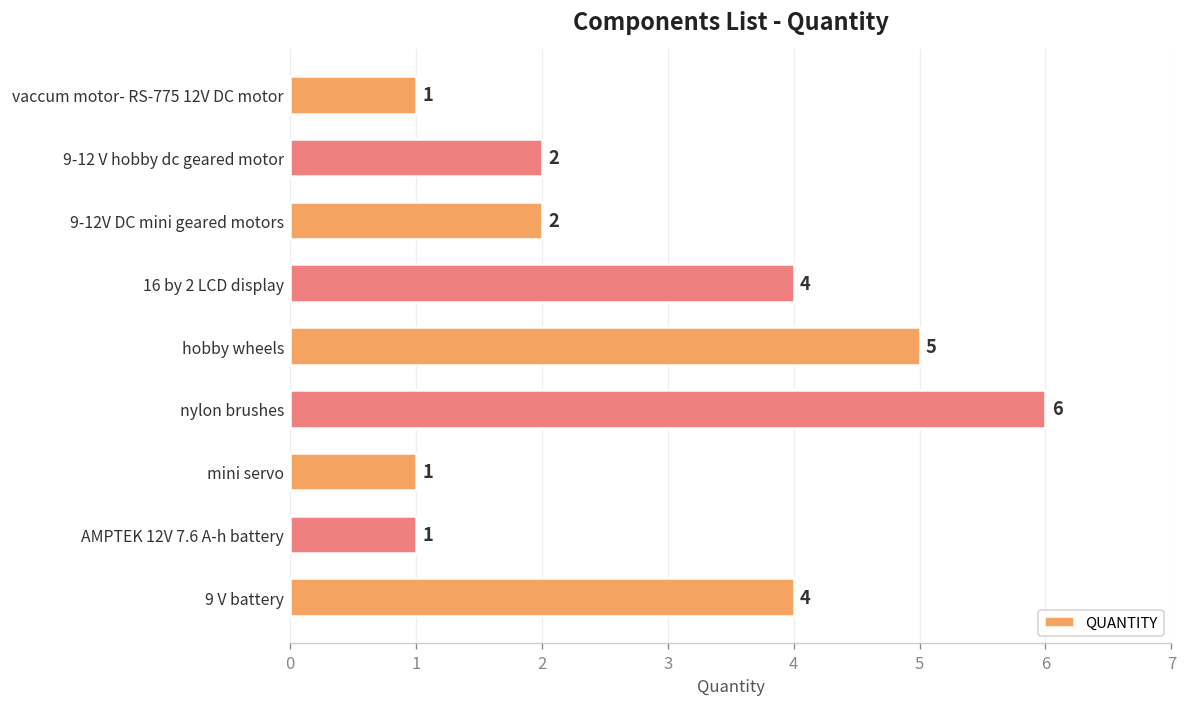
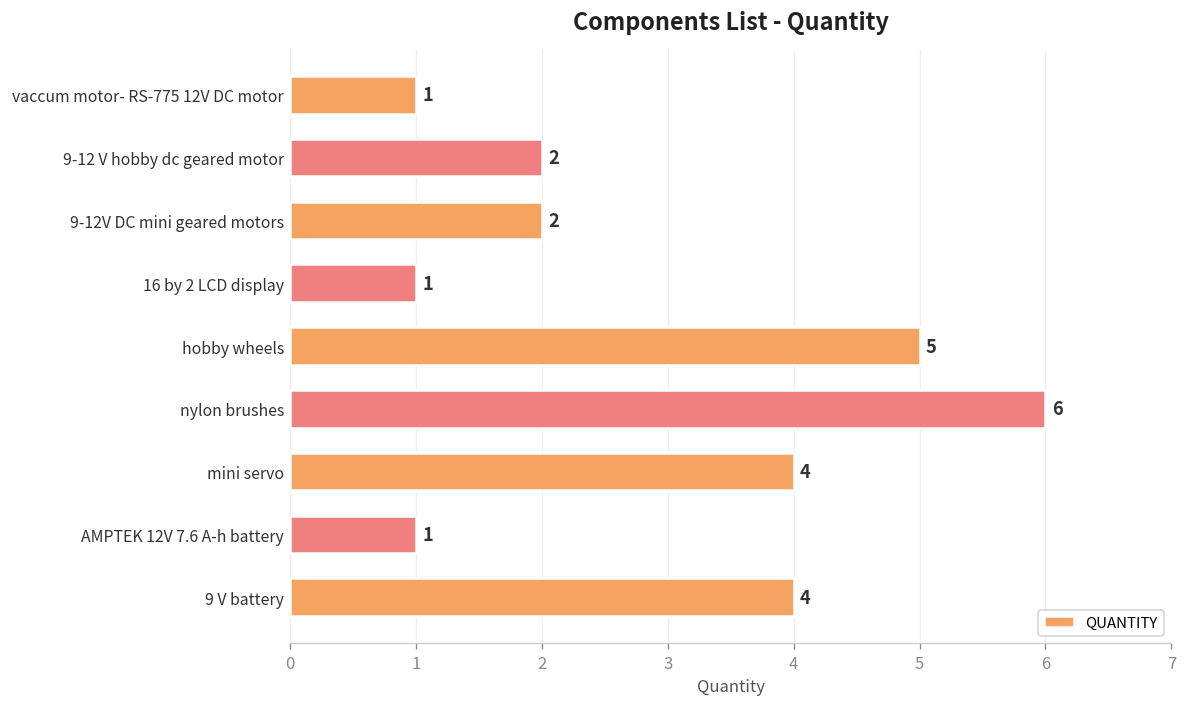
  {
    "vaccum motor- RS-775 12V DC motor": 1,
    "9-12 V hobby dc geared motor": 2,
    "9-12V DC mini geared motors": 2,
-   "16 by 2 LCD display": 4,
+   "16 by 2 LCD display": 1,
    "hobby wheels": 5,
    "nylon brushes": 6,
-   "mini servo": 1,
+   "mini servo": 4,
    "AMPTEK 12V 7.6 A-h battery": 1,
    "9 V battery": 4
  }
